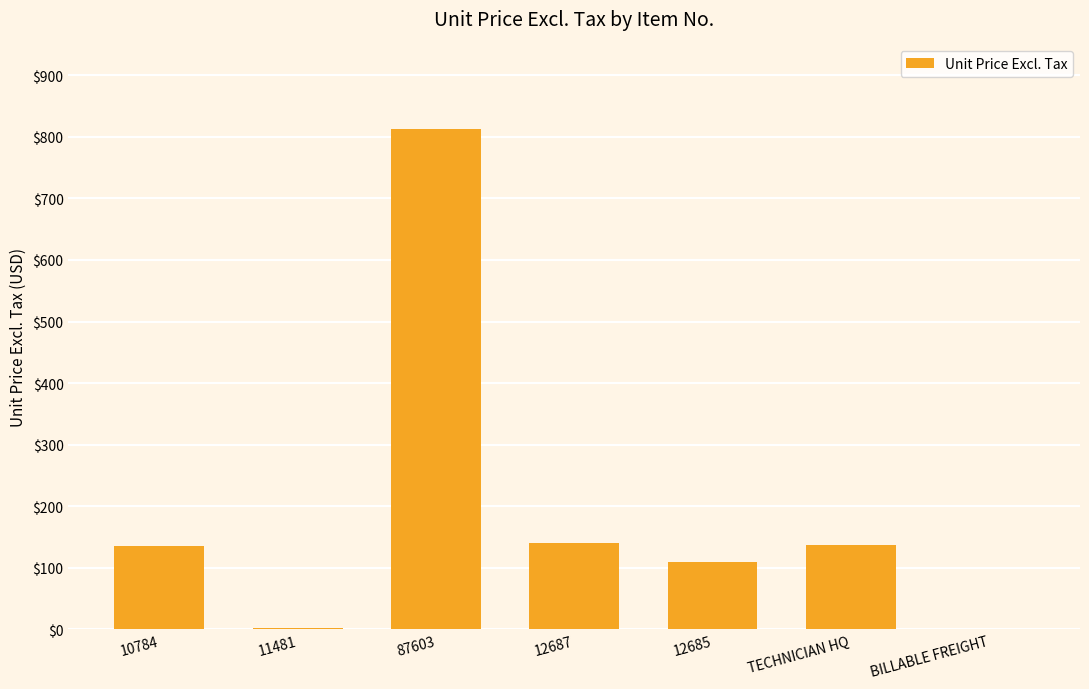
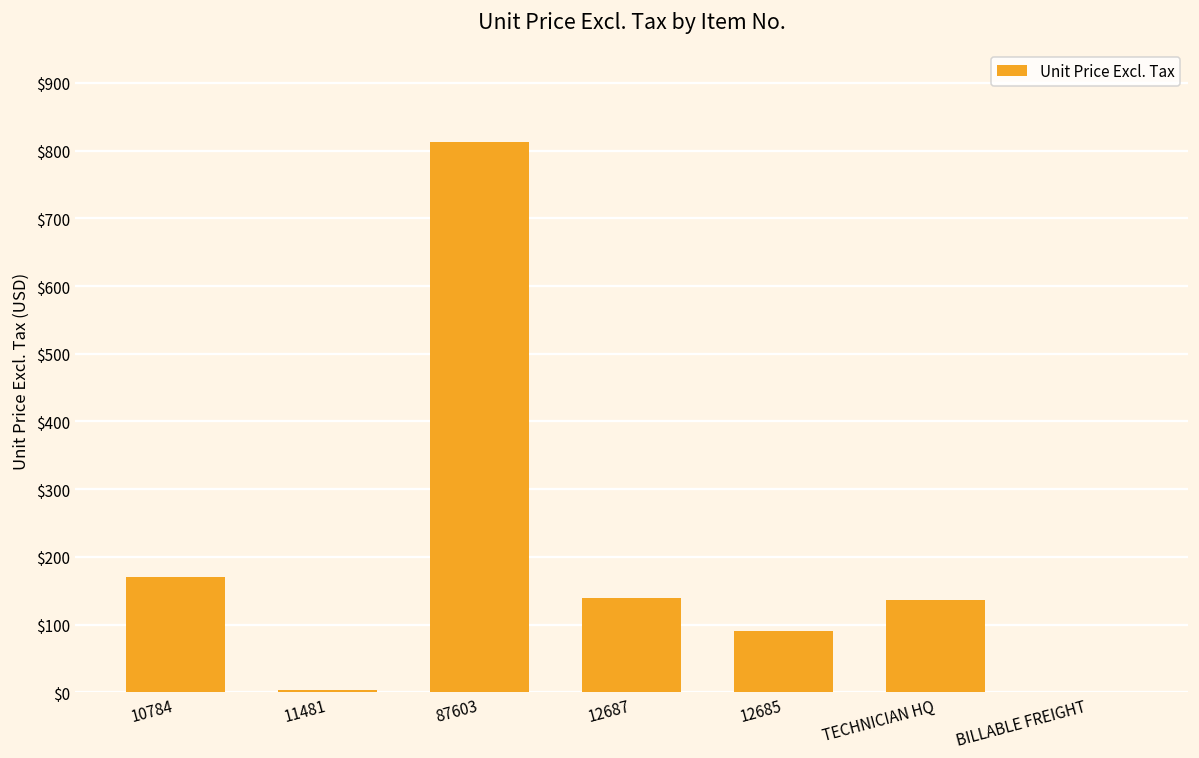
  {
-   "10784": "$140",
+   "10784": "$170",
    "87603": "$810",
    "12687": "$140",
-   "12685": "$110",
+   "12685": "$90",
    "TECHNICIAN HQ": "$140",
    "BILLABLE FREIGHT": "$0"
  }
